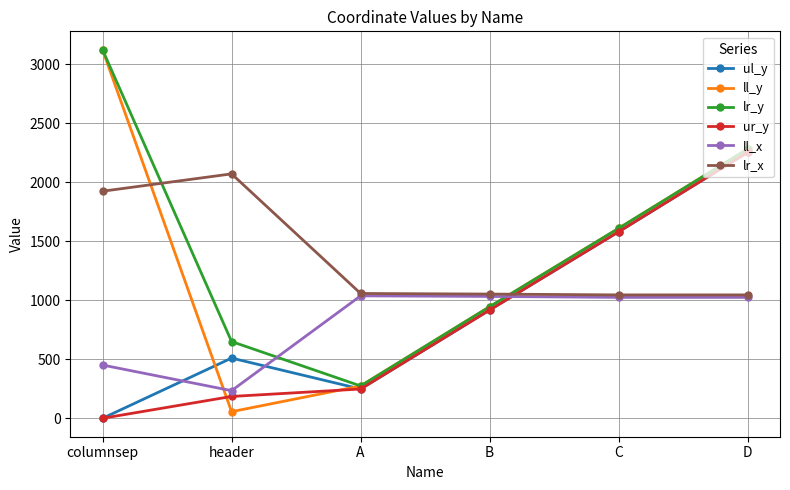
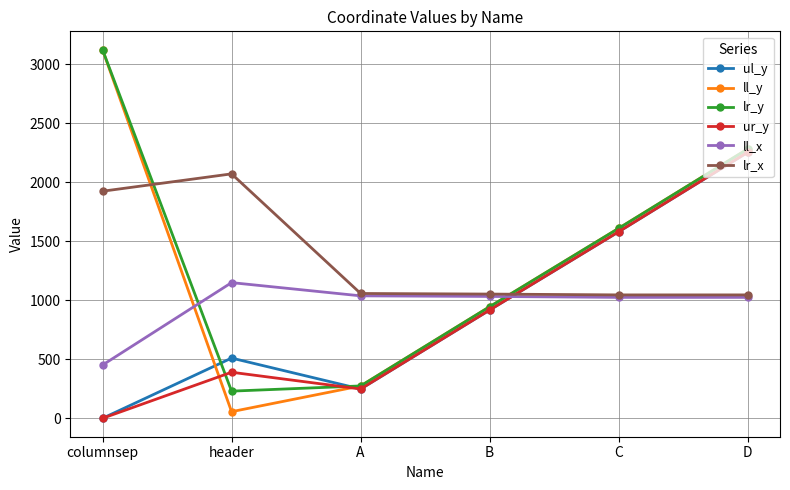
  {
    "ul_y": {
      "header": 510
    },
    "ll_y": {
      "header": 60
    },
    "lr_y": {
-     "header": 650
+     "header": 230
    },
    "ur_y": {
-     "header": 190
+     "header": 390
    },
    "ll_x": {
      "columnsep": 450,
-     "header": 230
+     "header": 1150
    },
    "lr_x": {
      "columnsep": 1920,
      "header": 2070
    }
  }
